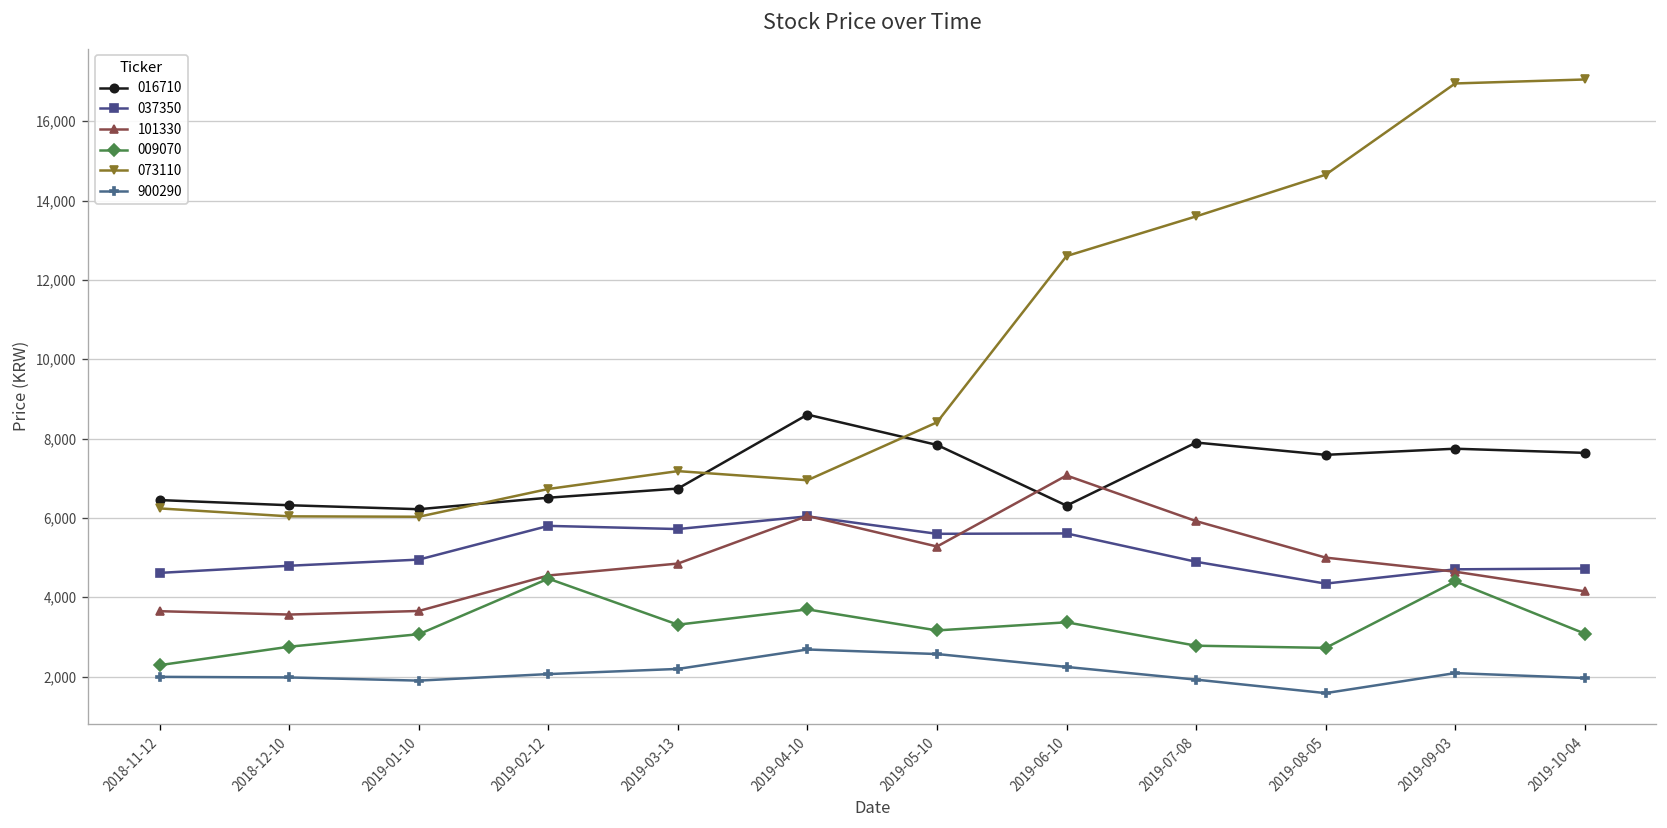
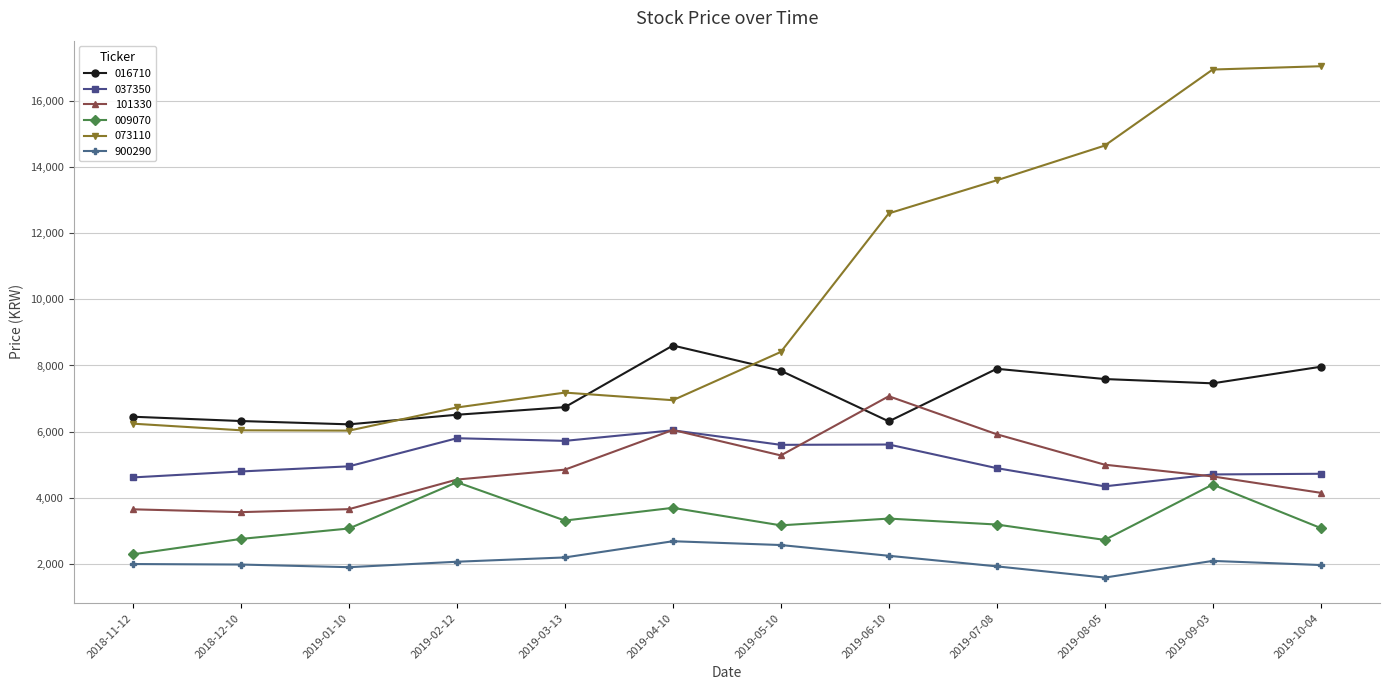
  {
    "016710": {
      "2018-11-12": "6,500",
      "2018-12-10": "6,300",
      "2019-01-10": "6,200",
      "2019-02-12": "6,500",
      "2019-03-13": "6,700",
      "2019-04-10": "8,600",
      "2019-05-10": "7,800",
      "2019-06-10": "6,300",
      "2019-07-08": "7,900",
      "2019-08-05": "7,600",
-     "2019-09-03": "7,700",
-     "2019-10-04": "7,600"
+     "2019-09-03": "7,500",
+     "2019-10-04": "8,000"
    },
    "009070": {
      "2018-11-12": "2,300",
      "2018-12-10": "2,800",
      "2019-01-10": "3,100",
      "2019-02-12": "4,500",
      "2019-03-13": "3,300",
      "2019-04-10": "3,700",
      "2019-05-10": "3,200",
      "2019-06-10": "3,400",
-     "2019-07-08": "2,800",
+     "2019-07-08": "3,200",
      "2019-08-05": "2,700",
      "2019-09-03": "4,400",
      "2019-10-04": "3,100"
    }
  }
